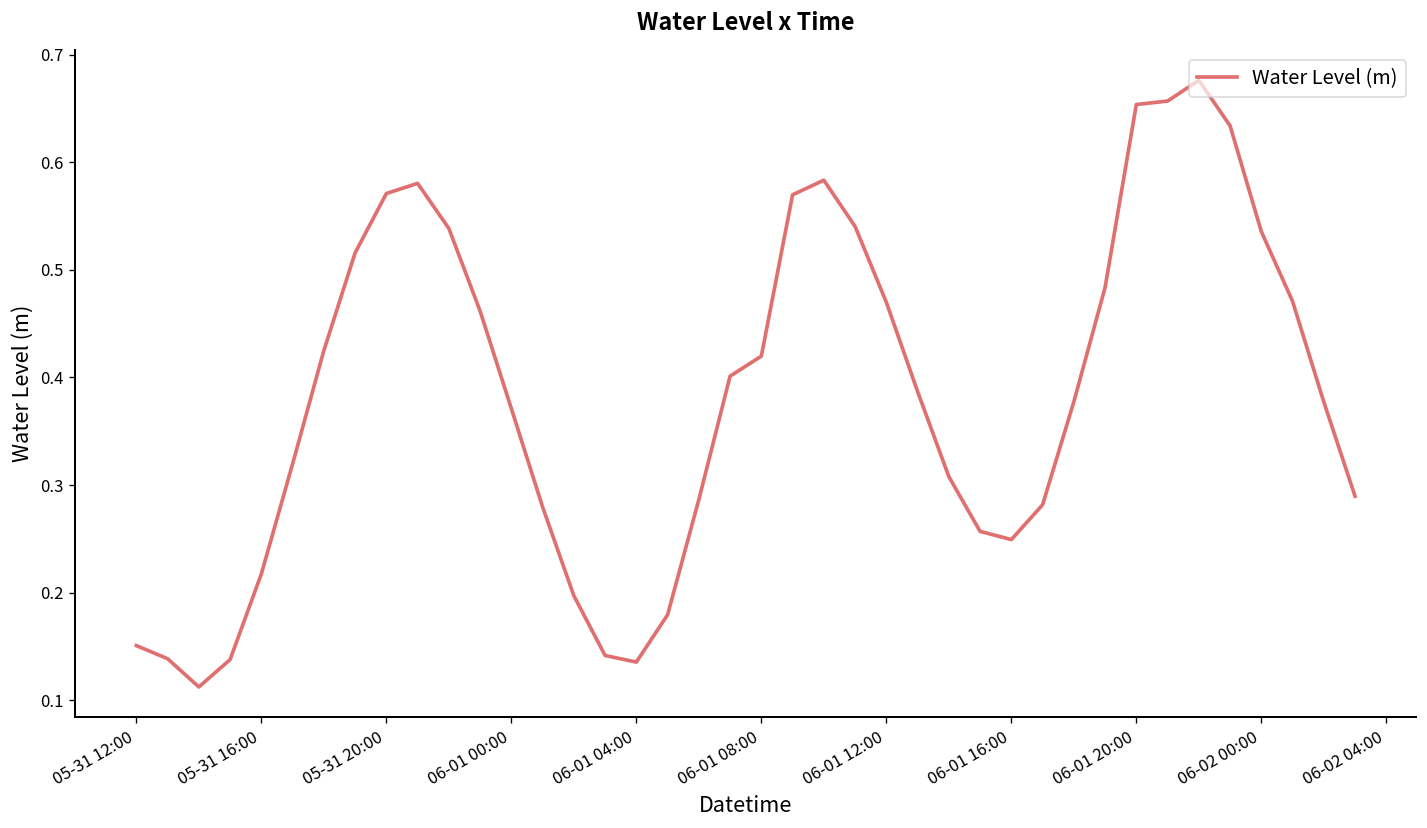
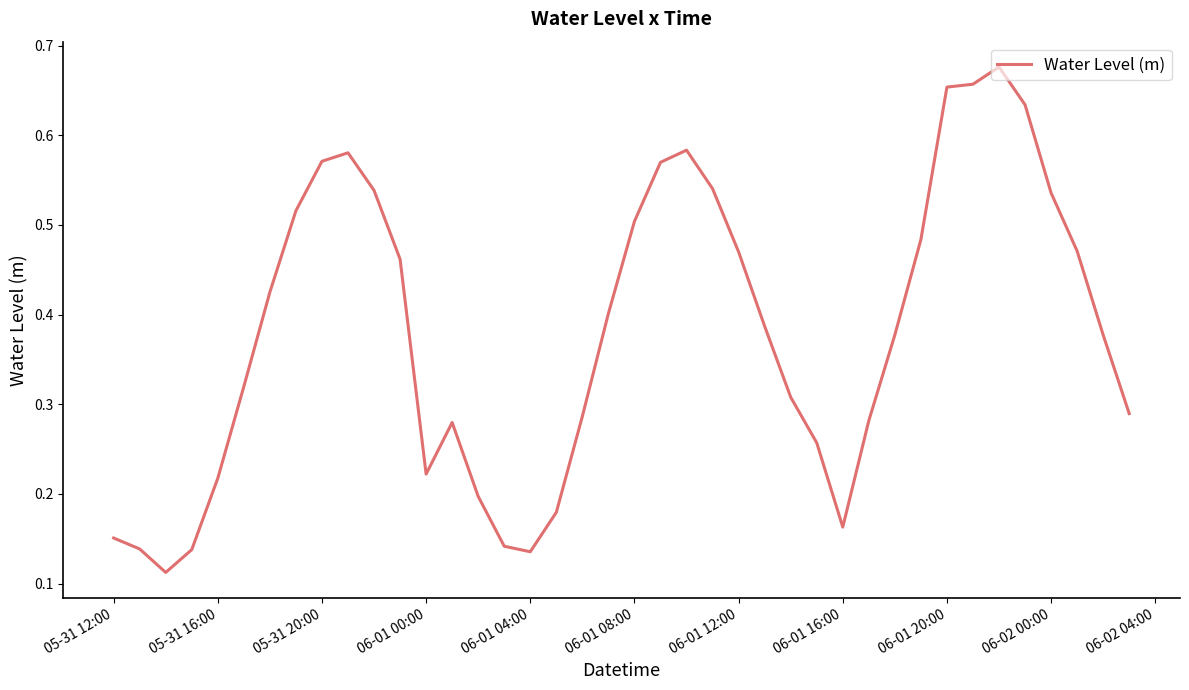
  {
    "05-31 12:00": 0.15,
    "05-31 16:00": 0.22,
    "05-31 20:00": 0.57,
-   "06-01 00:00": 0.37,
+   "06-01 00:00": 0.22,
    "06-01 04:00": 0.14,
-   "06-01 08:00": 0.42,
+   "06-01 08:00": 0.50,
    "06-01 12:00": 0.47,
-   "06-01 16:00": 0.25,
+   "06-01 16:00": 0.16,
    "06-01 20:00": 0.65,
    "06-02 00:00": 0.54
  }
